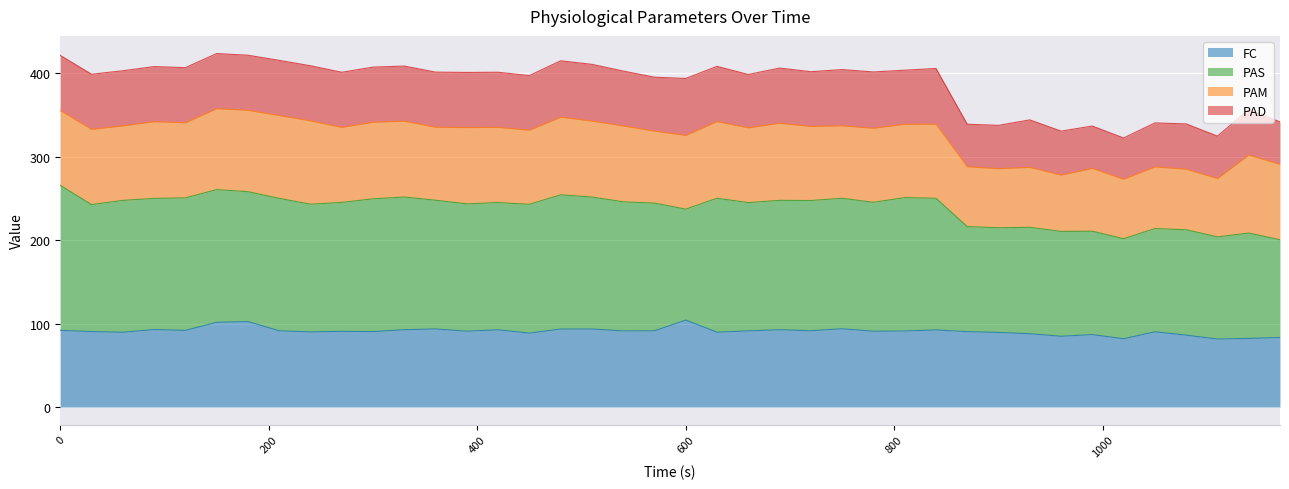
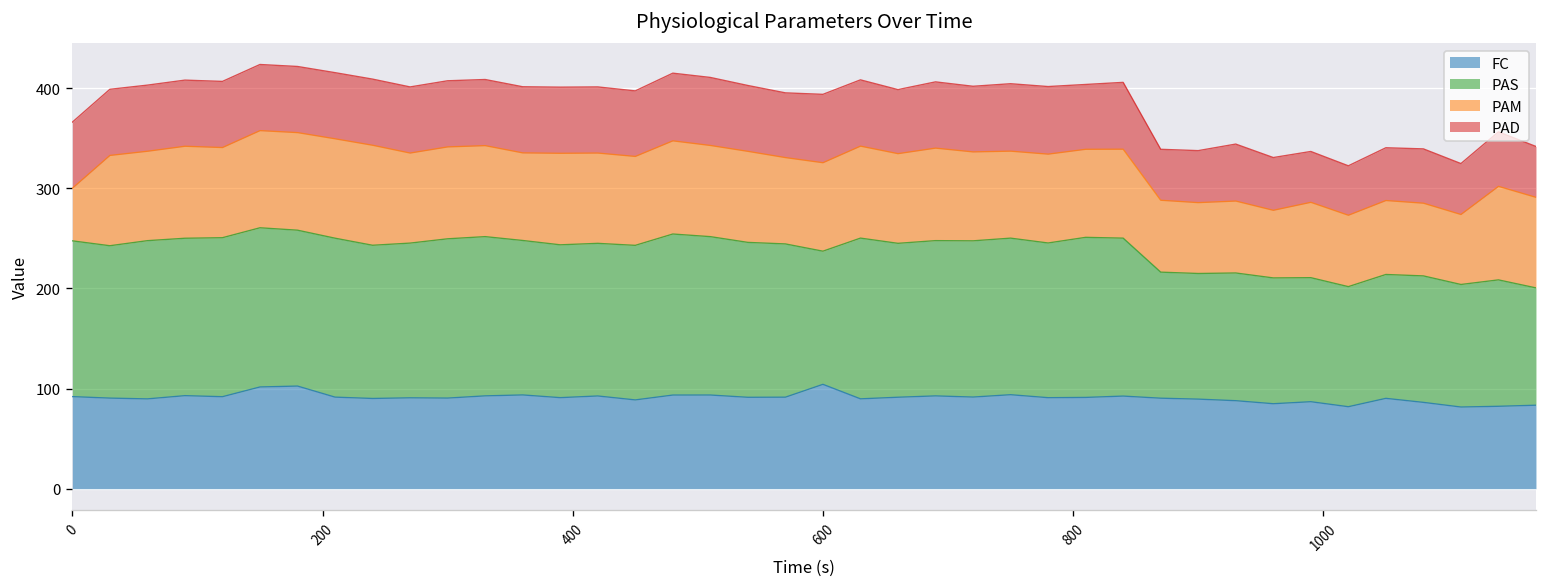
  {
    "FC": {
      "0": 90,
      "600": 100
    },
    "PAS": {
-     "0": 170,
+     "0": 160,
      "600": 130
    },
    "PAM": {
-     "0": 90,
+     "0": 50,
      "600": 90
    },
    "PAD": {
      "0": 70,
      "600": 70
    }
  }
